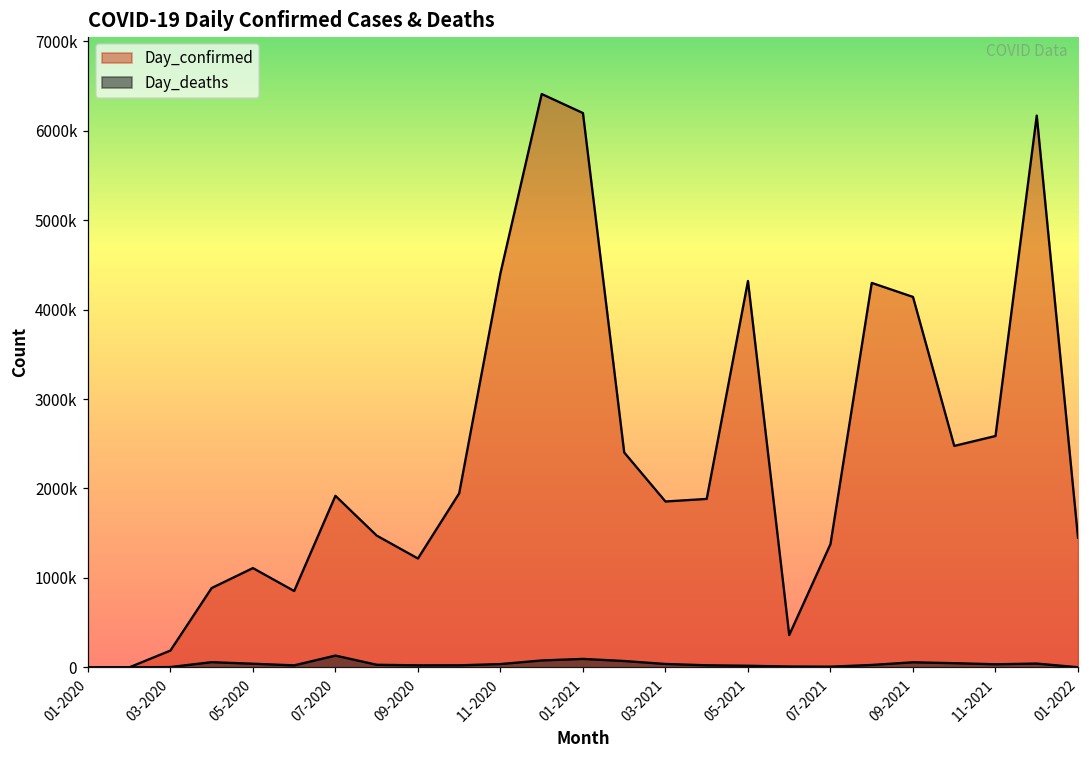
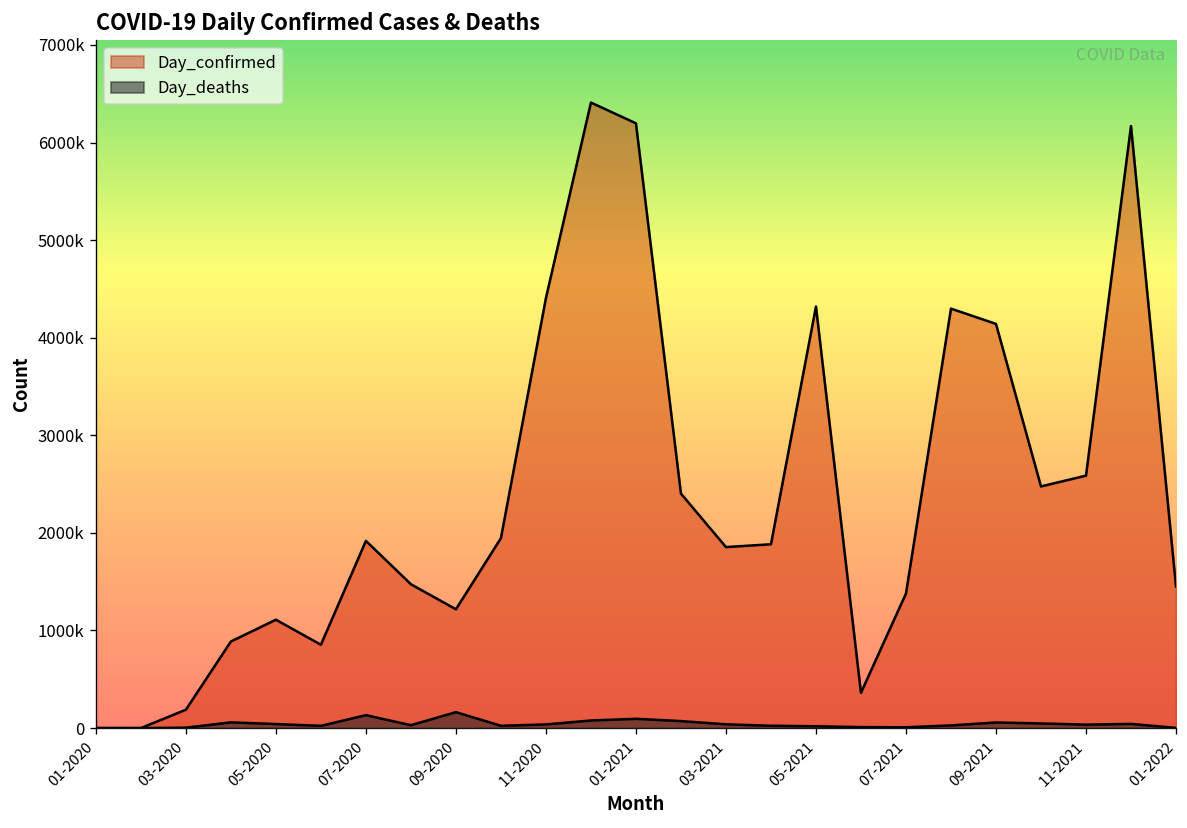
  {
    "Day_confirmed": {
      "03-2020": 200000,
      "05-2020": 1100000,
      "07-2020": 1900000,
      "09-2020": 1200000,
      "11-2020": 4400000,
      "01-2021": 6200000,
      "03-2021": 1900000,
      "05-2021": 4300000,
      "07-2021": 1400000,
      "09-2021": 4100000,
      "11-2021": 2600000,
      "01-2022": 1500000
    },
    "Day_deaths": {
      "03-2020": 0,
      "05-2020": 0,
      "07-2020": 100000,
-     "09-2020": 0,
+     "09-2020": 200000,
      "11-2020": 0,
      "01-2021": 100000,
      "03-2021": 0,
      "05-2021": 0,
      "07-2021": 0,
      "09-2021": 100000,
      "11-2021": 0,
      "01-2022": 0
    }
  }
